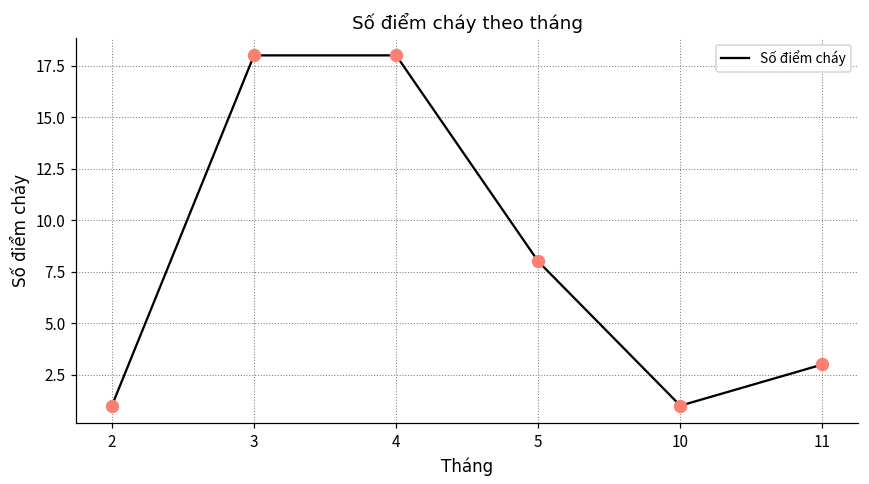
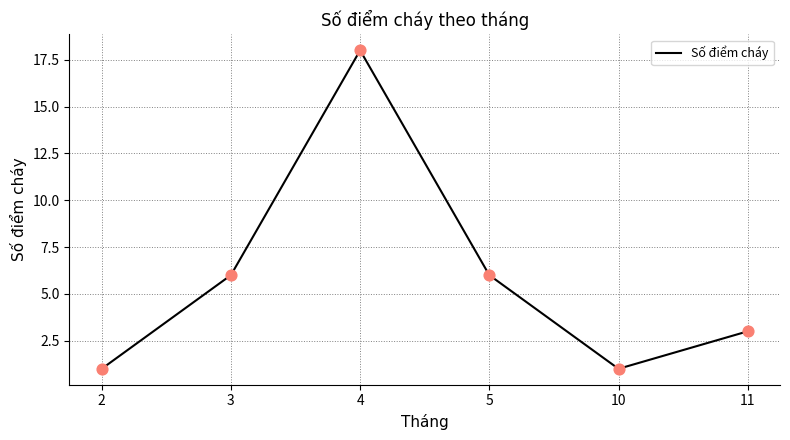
  {
    "2": 1,
-   "3": 18,
+   "3": 6,
    "4": 18,
-   "5": 8,
+   "5": 6,
    "10": 1,
    "11": 3
  }
